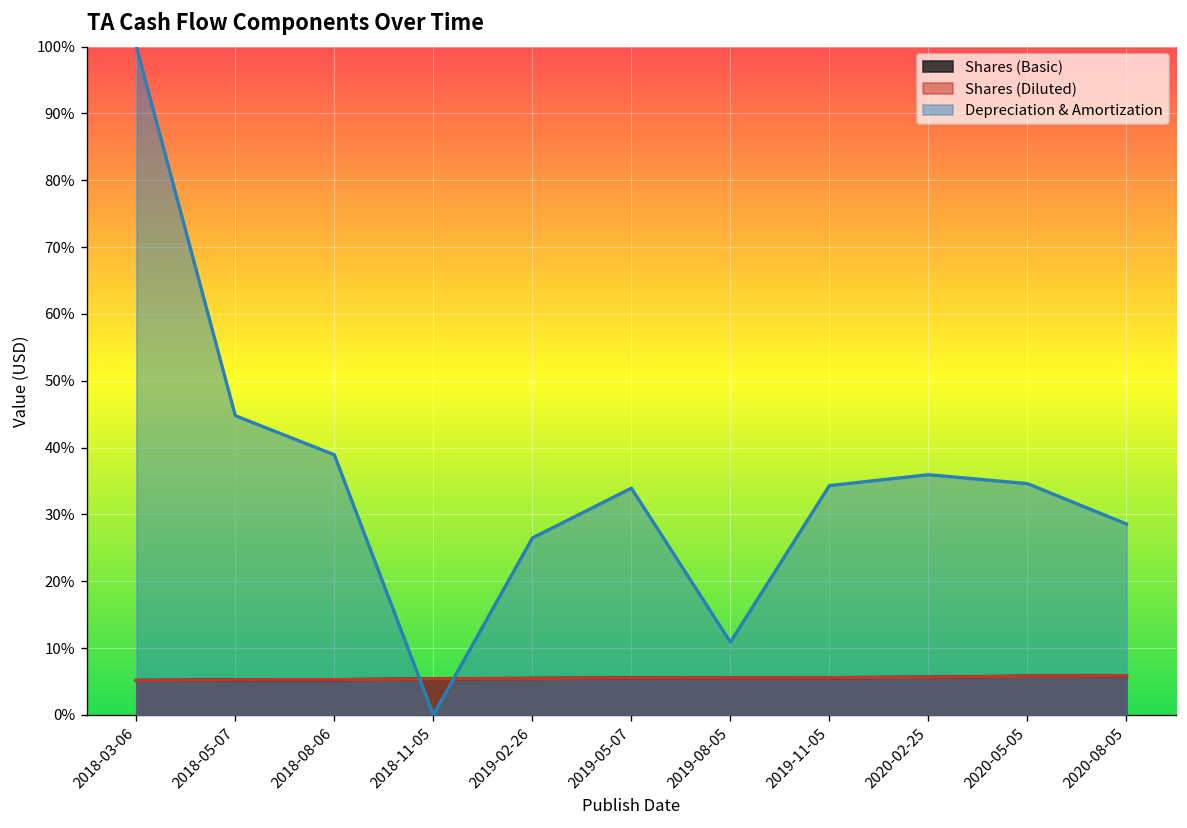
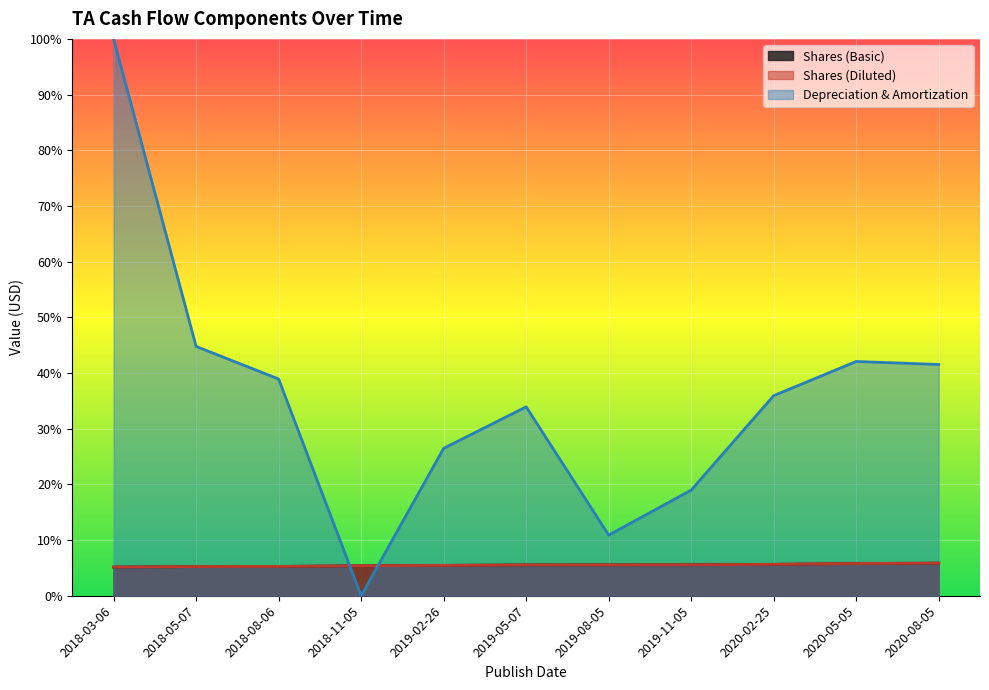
  {
    "Shares (Diluted)": {
      "2018-03-06": "5%",
      "2018-05-07": "5%",
      "2018-08-06": "5%",
      "2018-11-05": "5%",
      "2019-02-26": "5%",
      "2019-05-07": "6%",
      "2019-08-05": "6%",
      "2019-11-05": "6%",
      "2020-02-25": "6%",
      "2020-05-05": "6%",
      "2020-08-05": "6%"
    },
    "Depreciation & Amortization": {
      "2018-03-06": "100%",
      "2018-05-07": "45%",
      "2018-08-06": "39%",
      "2018-11-05": "0%",
      "2019-02-26": "26%",
      "2019-05-07": "34%",
      "2019-08-05": "11%",
-     "2019-11-05": "34%",
+     "2019-11-05": "19%",
      "2020-02-25": "36%",
-     "2020-05-05": "35%",
-     "2020-08-05": "29%"
+     "2020-05-05": "42%",
+     "2020-08-05": "42%"
    }
  }
